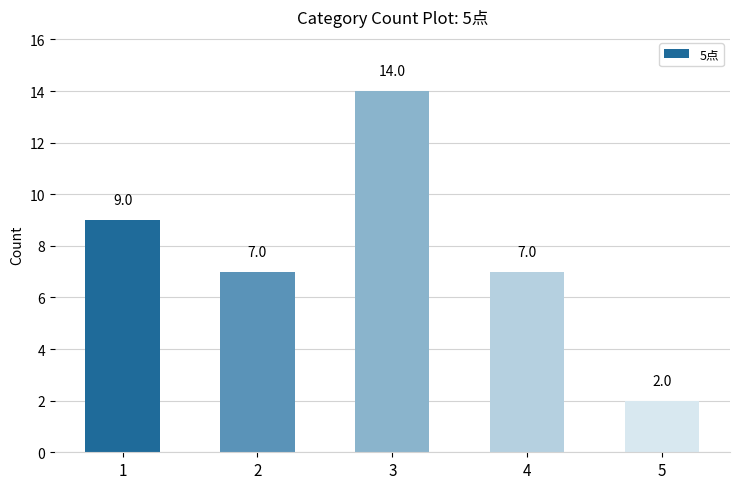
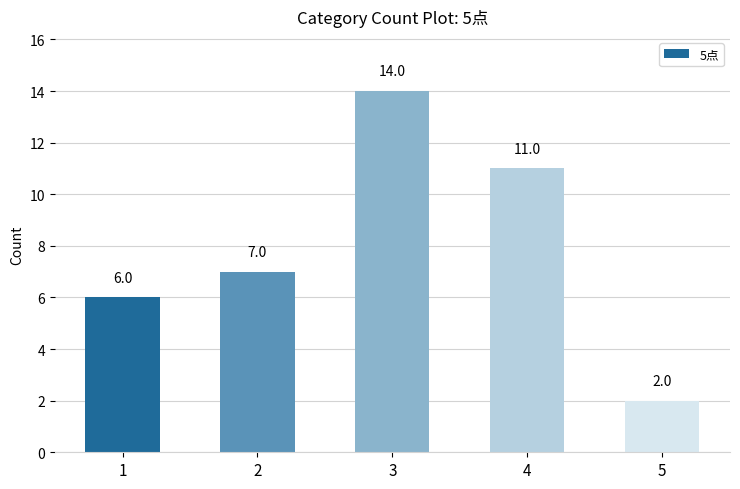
  {
-   "1": 9.0,
+   "1": 6.0,
    "2": 7.0,
    "3": 14.0,
-   "4": 7.0,
+   "4": 11.0,
    "5": 2.0
  }
